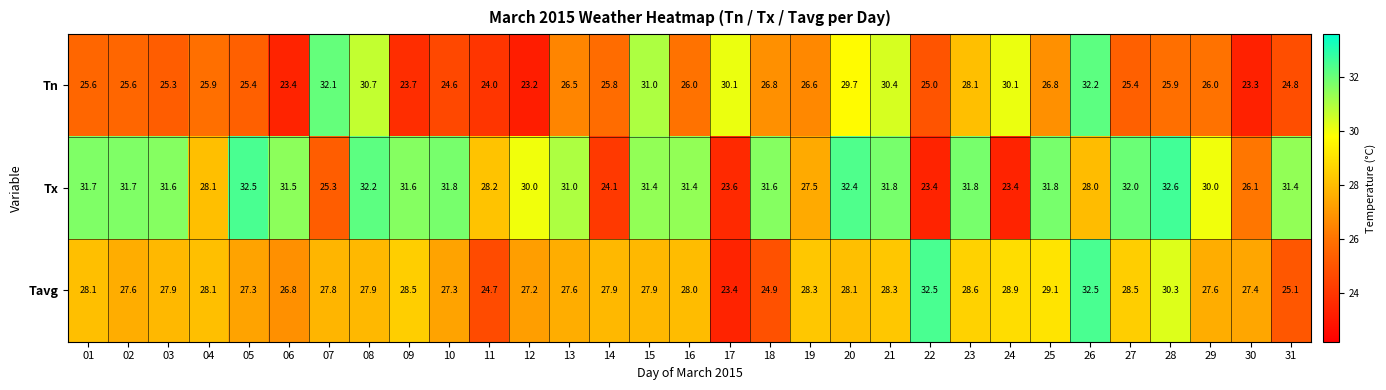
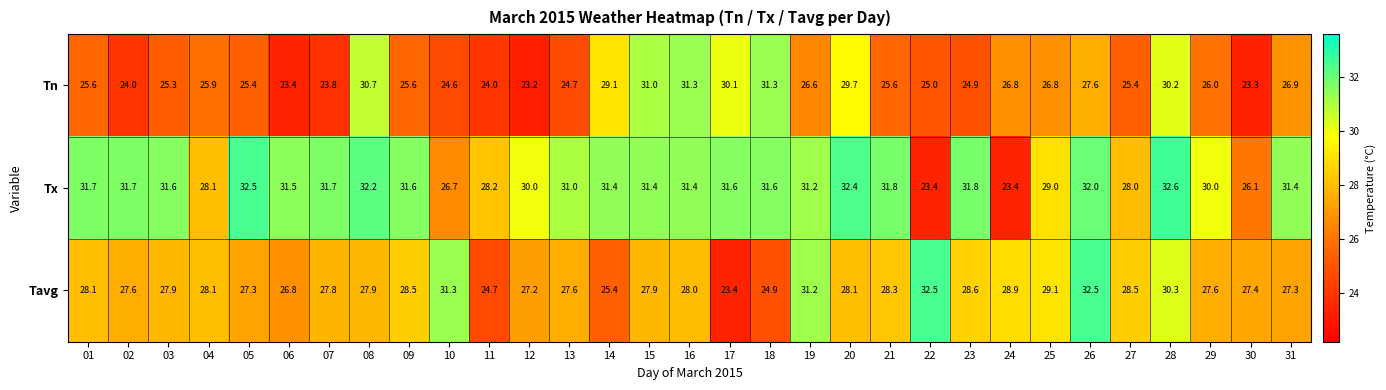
  {
    "Tn": {
      "01": 25.6,
-     "02": 25.6,
+     "02": 24.0,
      "03": 25.3,
      "04": 25.9,
      "05": 25.4,
      "06": 23.4,
-     "07": 32.1,
+     "07": 23.8,
      "08": 30.7,
-     "09": 23.7,
+     "09": 25.6,
      "10": 24.6,
      "11": 24.0,
      "12": 23.2,
-     "13": 26.5,
-     "14": 25.8,
+     "13": 24.7,
+     "14": 29.1,
      "15": 31.0,
-     "16": 26.0,
+     "16": 31.3,
      "17": 30.1,
-     "18": 26.8,
+     "18": 31.3,
      "19": 26.6,
      "20": 29.7,
-     "21": 30.4,
+     "21": 25.6,
      "22": 25.0,
-     "23": 28.1,
-     "24": 30.1,
+     "23": 24.9,
+     "24": 26.8,
      "25": 26.8,
-     "26": 32.2,
+     "26": 27.6,
      "27": 25.4,
-     "28": 25.9,
+     "28": 30.2,
      "29": 26.0,
      "30": 23.3,
-     "31": 24.8
+     "31": 26.9
    },
    "Tx": {
      "01": 31.7,
      "02": 31.7,
      "03": 31.6,
      "04": 28.1,
      "05": 32.5,
      "06": 31.5,
-     "07": 25.3,
+     "07": 31.7,
      "08": 32.2,
      "09": 31.6,
-     "10": 31.8,
+     "10": 26.7,
      "11": 28.2,
      "12": 30.0,
      "13": 31.0,
-     "14": 24.1,
+     "14": 31.4,
      "15": 31.4,
      "16": 31.4,
-     "17": 23.6,
+     "17": 31.6,
      "18": 31.6,
-     "19": 27.5,
+     "19": 31.2,
      "20": 32.4,
      "21": 31.8,
      "22": 23.4,
      "23": 31.8,
      "24": 23.4,
-     "25": 31.8,
-     "26": 28.0,
-     "27": 32.0,
+     "25": 29.0,
+     "26": 32.0,
+     "27": 28.0,
      "28": 32.6,
      "29": 30.0,
      "30": 26.1,
      "31": 31.4
    },
    "Tavg": {
      "01": 28.1,
      "02": 27.6,
      "03": 27.9,
      "04": 28.1,
      "05": 27.3,
      "06": 26.8,
      "07": 27.8,
      "08": 27.9,
      "09": 28.5,
-     "10": 27.3,
+     "10": 31.3,
      "11": 24.7,
      "12": 27.2,
      "13": 27.6,
-     "14": 27.9,
+     "14": 25.4,
      "15": 27.9,
      "16": 28.0,
      "17": 23.4,
      "18": 24.9,
-     "19": 28.3,
+     "19": 31.2,
      "20": 28.1,
      "21": 28.3,
      "22": 32.5,
      "23": 28.6,
      "24": 28.9,
      "25": 29.1,
      "26": 32.5,
      "27": 28.5,
      "28": 30.3,
      "29": 27.6,
      "30": 27.4,
-     "31": 25.1
+     "31": 27.3
    }
  }
